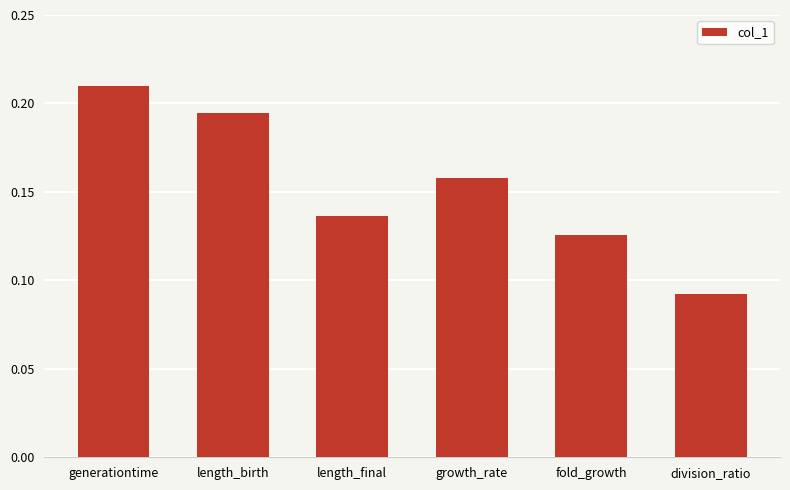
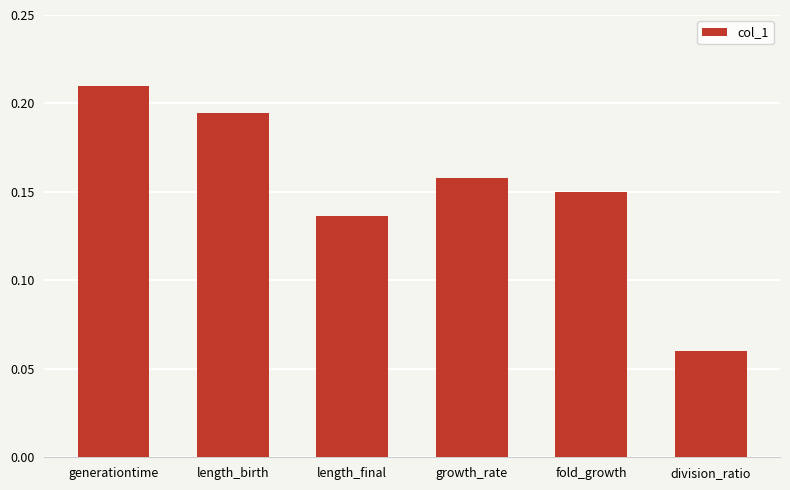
  {
    "generationtime": 0.210,
    "length_birth": 0.195,
    "length_final": 0.137,
    "growth_rate": 0.158,
-   "fold_growth": 0.125,
-   "division_ratio": 0.092
+   "fold_growth": 0.150,
+   "division_ratio": 0.060
  }
